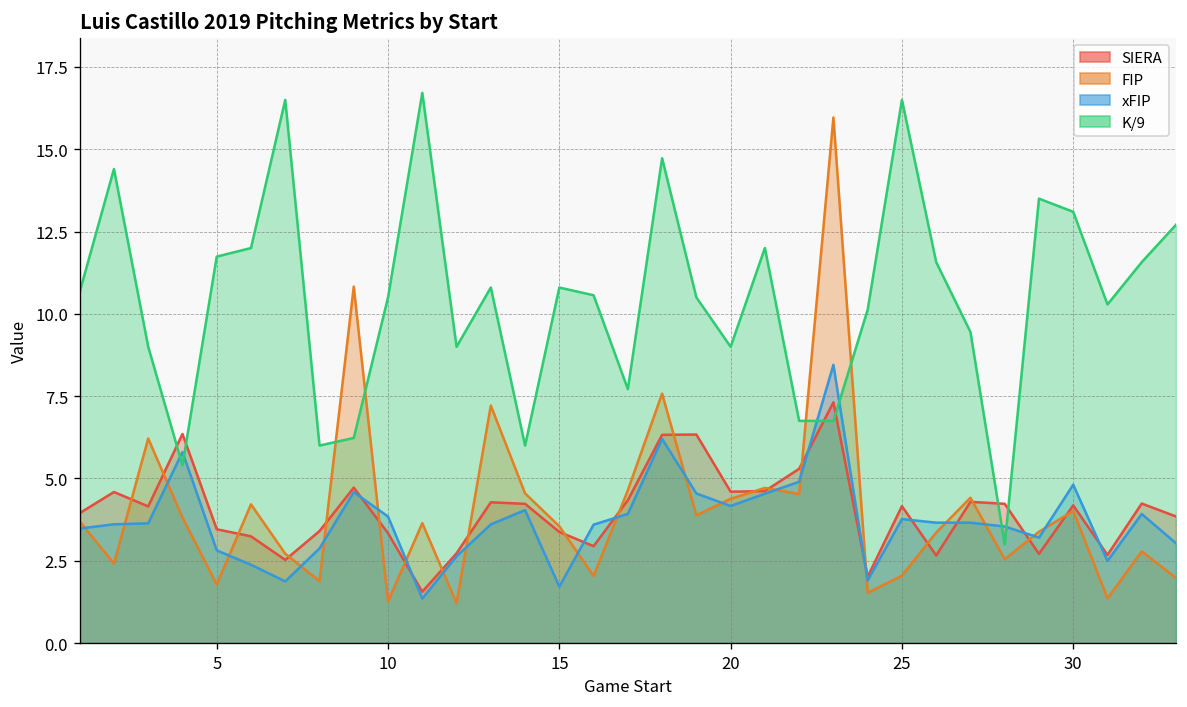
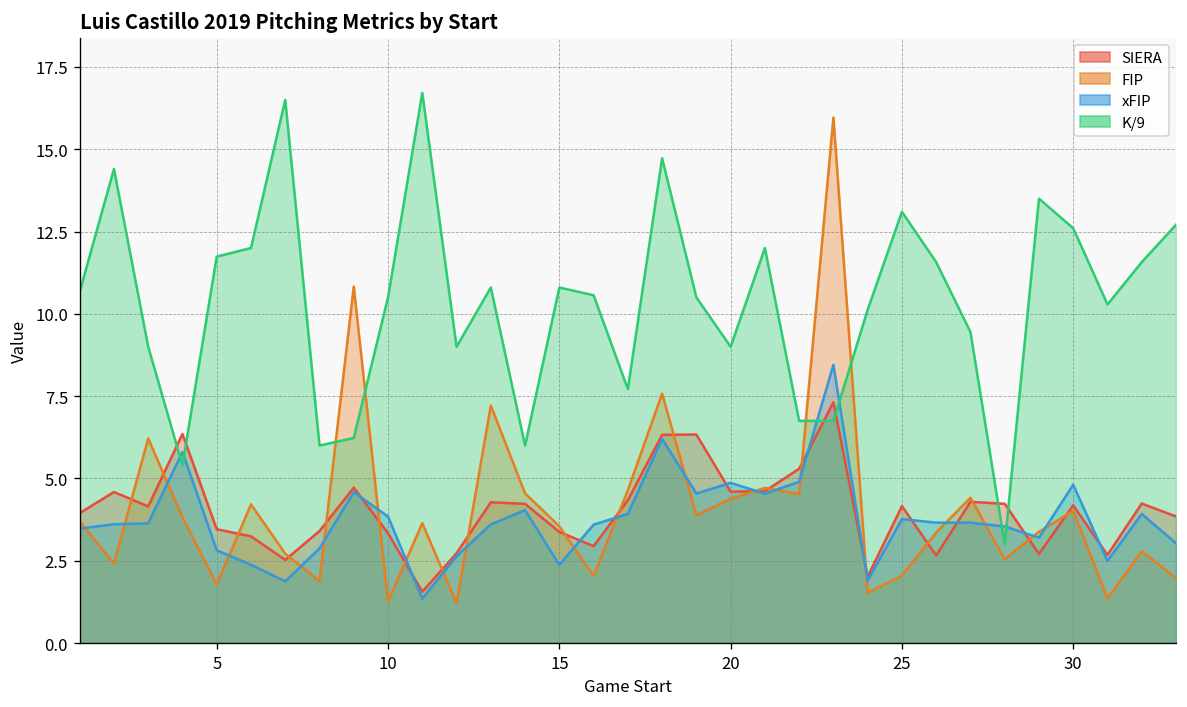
  {
    "xFIP": {
      "5": 2.8,
      "10": 3.8,
-     "15": 1.7,
-     "20": 4.2,
+     "15": 2.4,
+     "20": 4.9,
      "25": 3.8,
      "30": 4.8
    },
    "K/9": {
      "5": 11.7,
      "10": 10.5,
      "15": 10.8,
      "20": 9.0,
-     "25": 16.5,
-     "30": 13.1
+     "25": 13.1,
+     "30": 12.6
    }
  }
